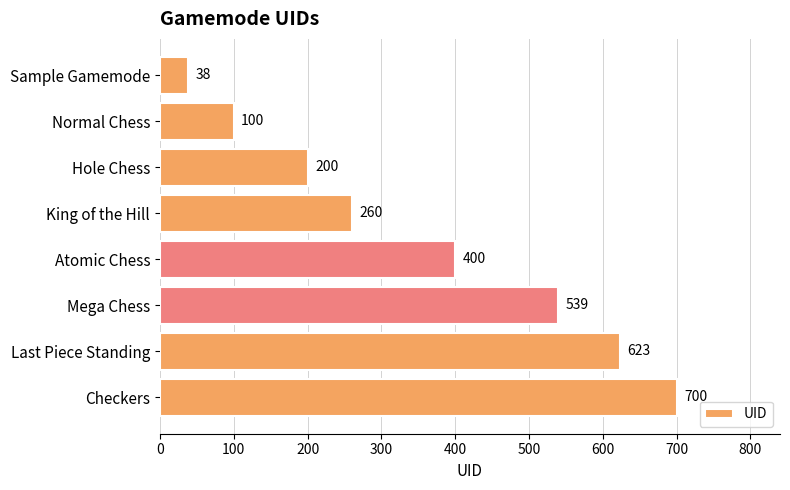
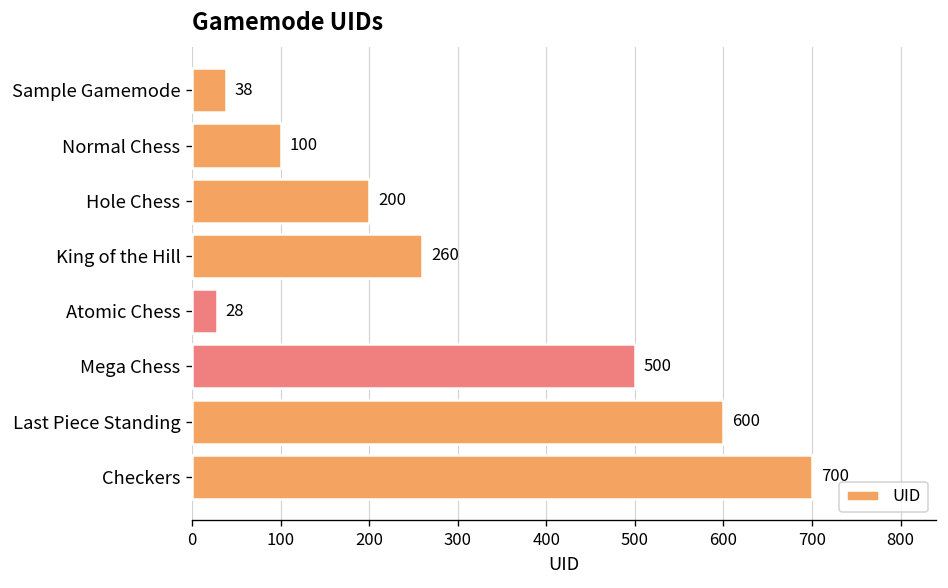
  {
    "Sample Gamemode": 38,
    "Normal Chess": 100,
    "Hole Chess": 200,
    "King of the Hill": 260,
-   "Atomic Chess": 400,
-   "Mega Chess": 539,
-   "Last Piece Standing": 623
+   "Atomic Chess": 28,
+   "Mega Chess": 500,
+   "Last Piece Standing": 600
  }
